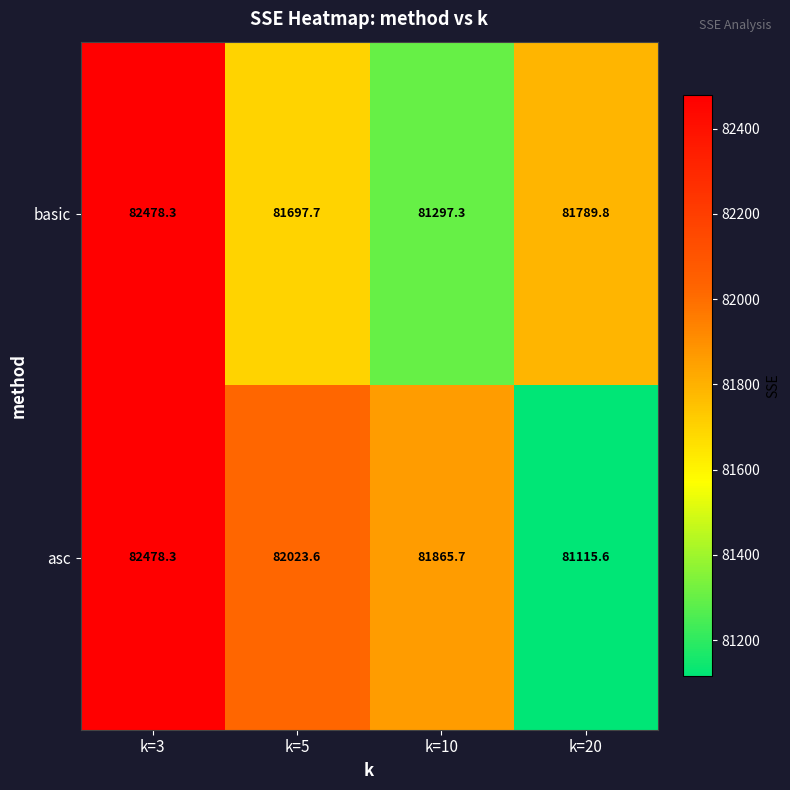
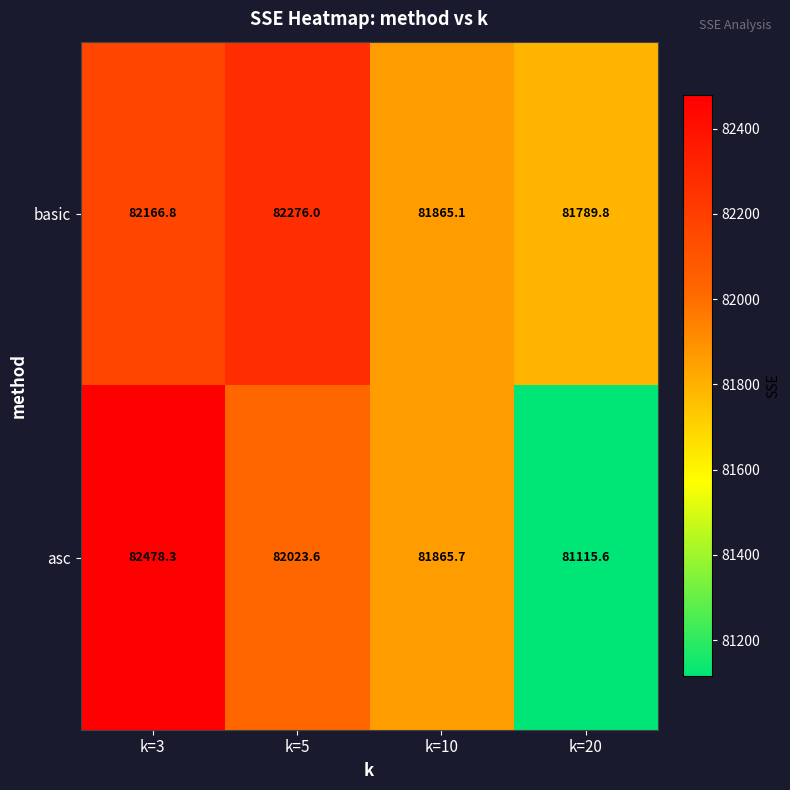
  {
    "basic": {
-     "k=3": 82478.3,
-     "k=5": 81697.7,
-     "k=10": 81297.3,
+     "k=3": 82166.8,
+     "k=5": 82276.0,
+     "k=10": 81865.1,
      "k=20": 81789.8
    },
    "asc": {
      "k=3": 82478.3,
      "k=5": 82023.6,
      "k=10": 81865.7,
      "k=20": 81115.6
    }
  }
